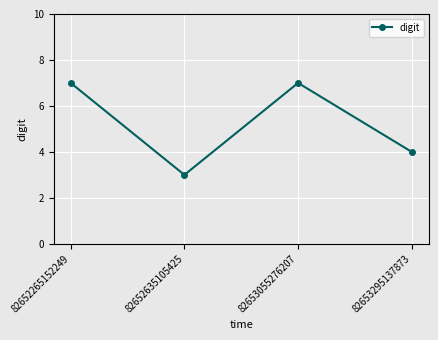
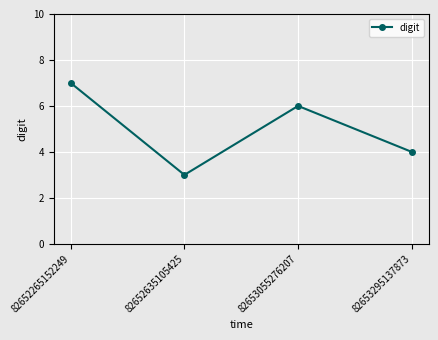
  {
    "82652265152249": 7,
    "82652635105425": 3,
-   "82653055276207": 7,
+   "82653055276207": 6,
    "82653295137873": 4
  }
